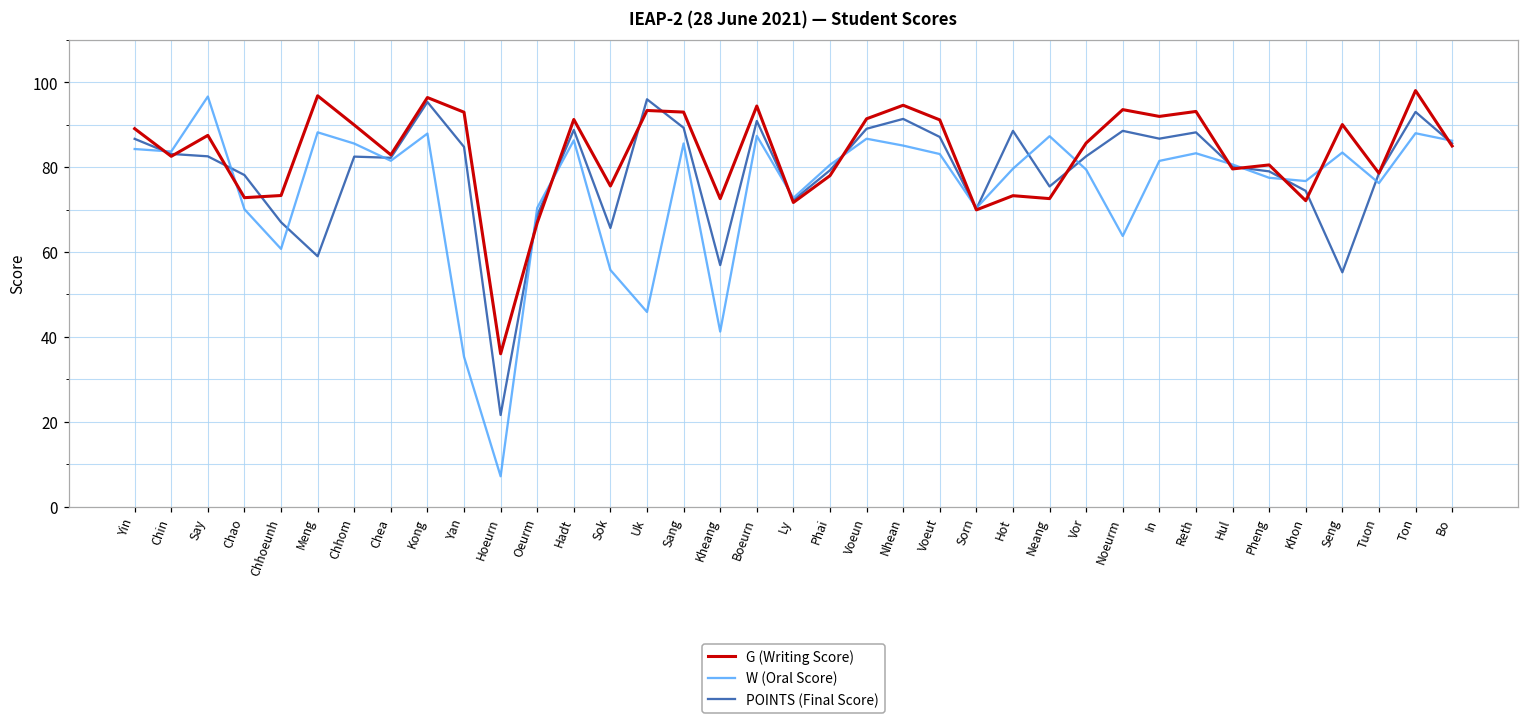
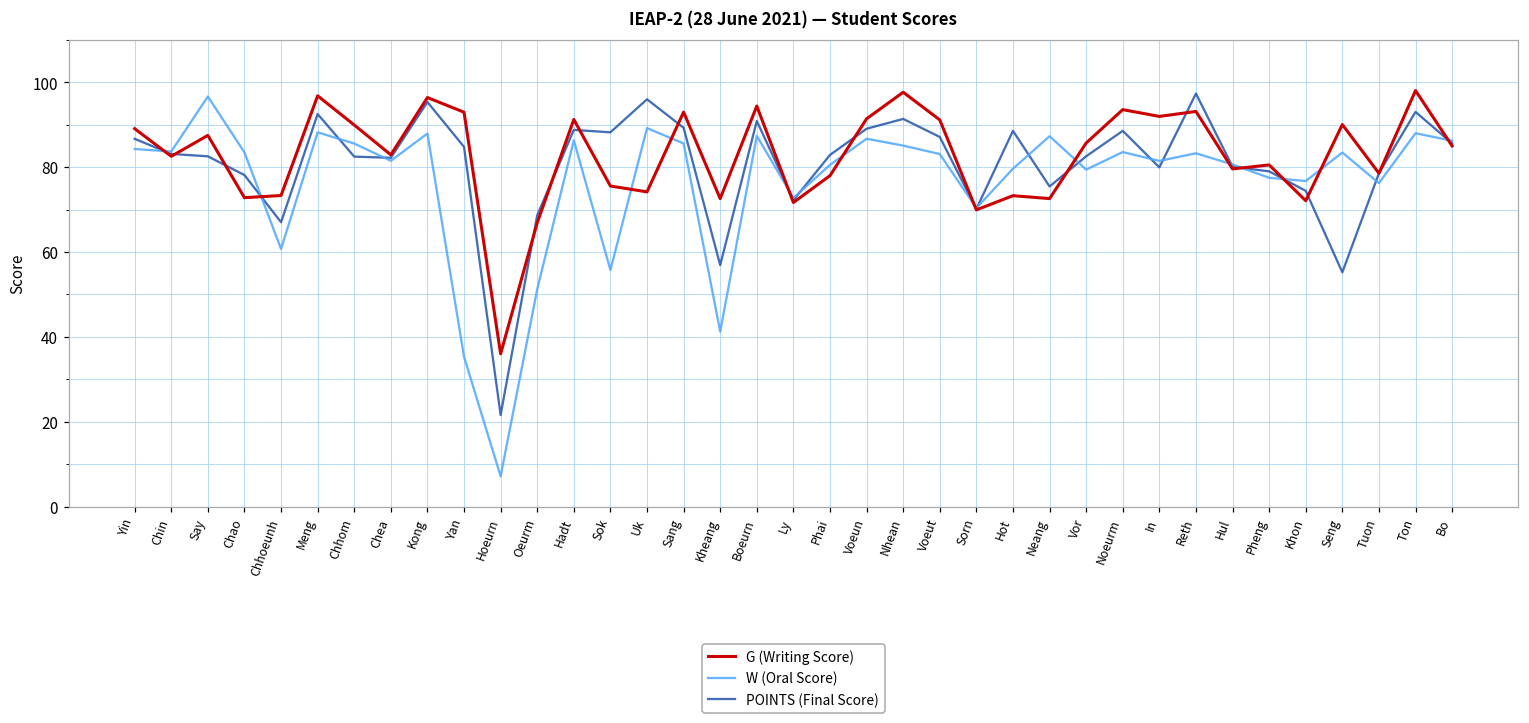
  {
    "G (Writing Score)": {
      "Yin": 89,
      "Say": 88,
      "Chao": 73,
      "Chhoeunh": 73,
      "Meng": 97,
      "Chhom": 90,
      "Chea": 83,
      "Kong": 96,
      "Yan": 93,
      "Hoeurn": 36,
      "Oeurm": 67,
      "Hadt": 91,
      "Sok": 76,
-     "Uk": 93,
+     "Uk": 74,
      "Sang": 93,
      "Kheang": 73,
      "Boeurn": 94,
      "Phai": 78,
      "Voeun": 91,
-     "Nhean": 95,
+     "Nhean": 98,
      "Voeut": 91,
      "Hot": 73,
      "Neang": 73,
      "Vor": 86,
      "Noeurm": 94,
      "In": 92,
      "Reth": 93,
      "Pheng": 81,
      "Khon": 72,
      "Seng": 90,
      "Ton": 98
    },
    "W (Oral Score)": {
      "Yin": 84,
      "Say": 97,
-     "Chao": 70,
+     "Chao": 84,
      "Chhoeunh": 61,
      "Meng": 88,
      "Chhom": 86,
      "Chea": 82,
      "Kong": 88,
      "Yan": 35,
      "Hoeurn": 7,
-     "Oeurm": 70,
+     "Oeurm": 51,
      "Hadt": 86,
      "Sok": 56,
-     "Uk": 46,
+     "Uk": 89,
      "Sang": 86,
      "Kheang": 41,
      "Boeurn": 87,
      "Phai": 81,
      "Voeun": 87,
      "Nhean": 85,
      "Voeut": 83,
      "Hot": 80,
      "Neang": 87,
      "Vor": 79,
-     "Noeurm": 64,
+     "Noeurm": 84,
      "In": 82,
      "Reth": 83,
      "Pheng": 78,
      "Khon": 77,
      "Seng": 83,
      "Tuon": 76,
      "Ton": 88
    },
    "POINTS (Final Score)": {
      "Yin": 87,
      "Say": 83,
      "Chao": 78,
      "Chhoeunh": 67,
-     "Meng": 59,
+     "Meng": 93,
      "Chhom": 83,
      "Chea": 82,
      "Kong": 95,
      "Yan": 85,
      "Hoeurn": 22,
      "Oeurm": 69,
      "Hadt": 89,
-     "Sok": 66,
+     "Sok": 88,
      "Uk": 96,
      "Sang": 89,
      "Kheang": 57,
      "Boeurn": 91,
-     "Phai": 79,
+     "Phai": 83,
      "Voeun": 89,
      "Nhean": 91,
      "Voeut": 87,
      "Hot": 89,
      "Neang": 75,
      "Vor": 83,
      "Noeurm": 89,
-     "In": 87,
-     "Reth": 88,
+     "In": 80,
+     "Reth": 97,
      "Pheng": 79,
      "Khon": 74,
      "Seng": 55,
      "Ton": 93
    }
  }
